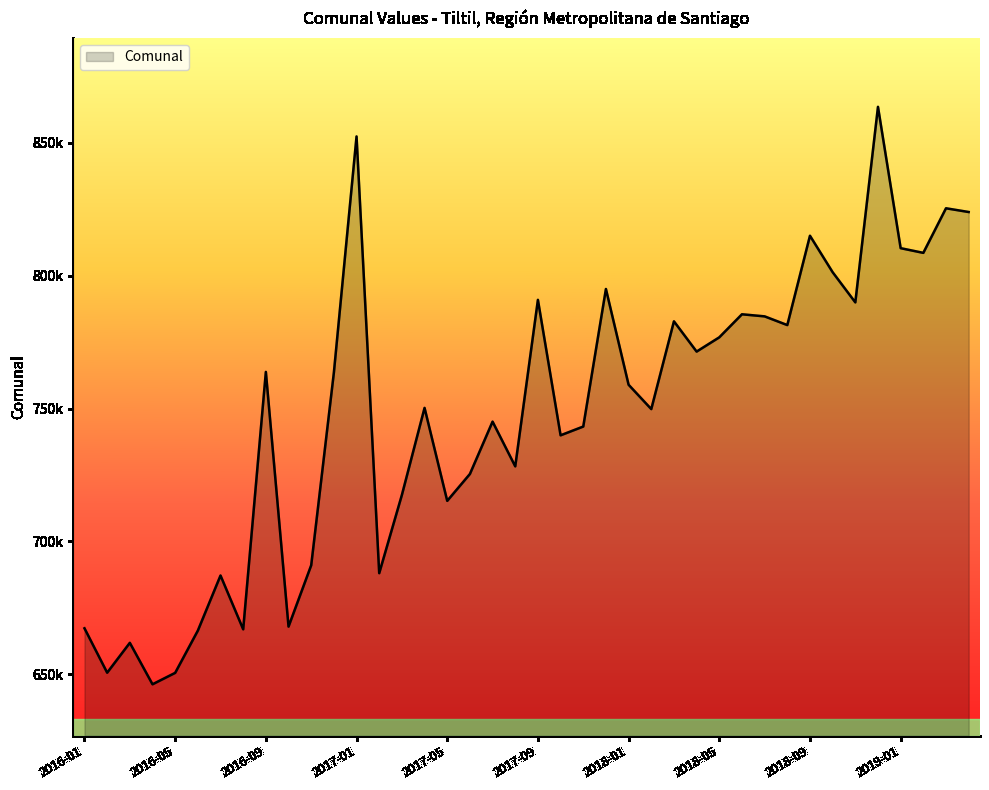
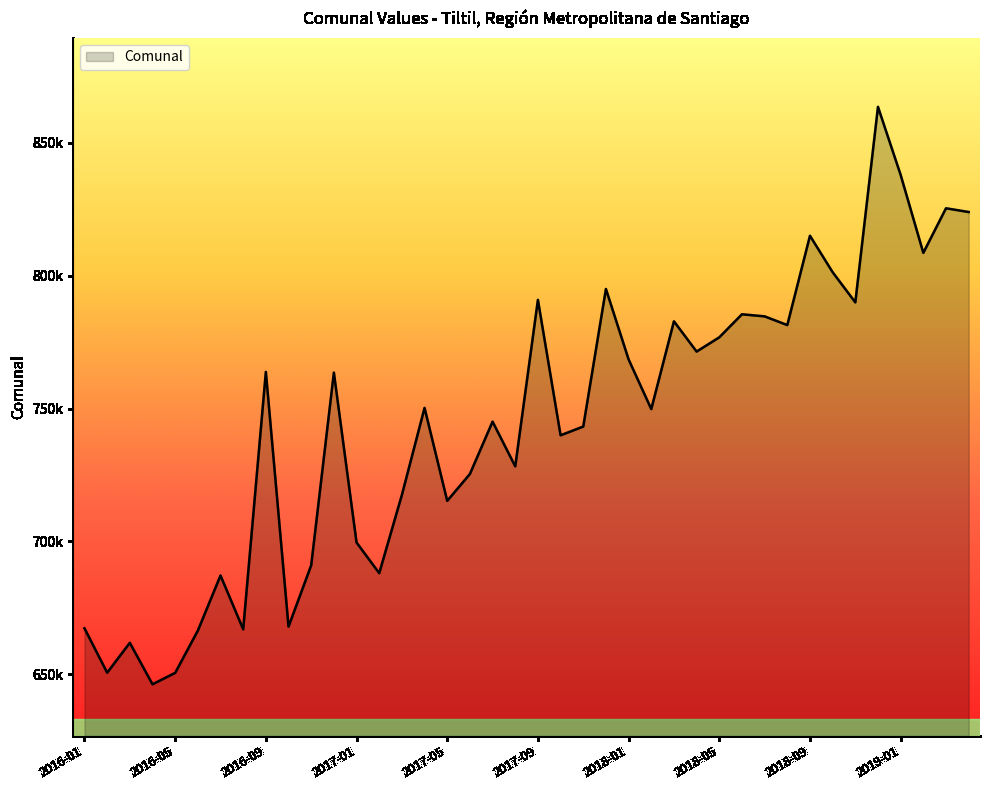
  {
    "2016-01": 667000,
    "2016-05": 651000,
    "2016-09": 764000,
-   "2017-01": 852000,
+   "2017-01": 700000,
    "2017-05": 715000,
    "2017-09": 791000,
-   "2018-01": 759000,
+   "2018-01": 768000,
    "2018-05": 777000,
    "2018-09": 815000,
-   "2019-01": 810000
+   "2019-01": 838000
  }
